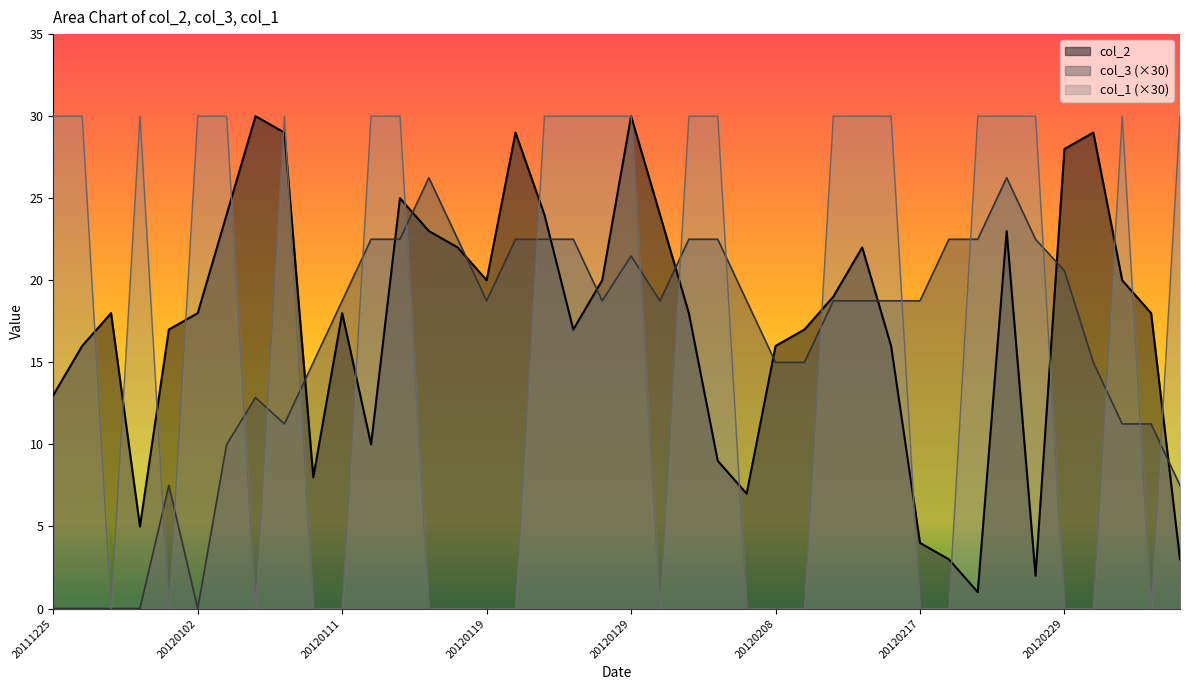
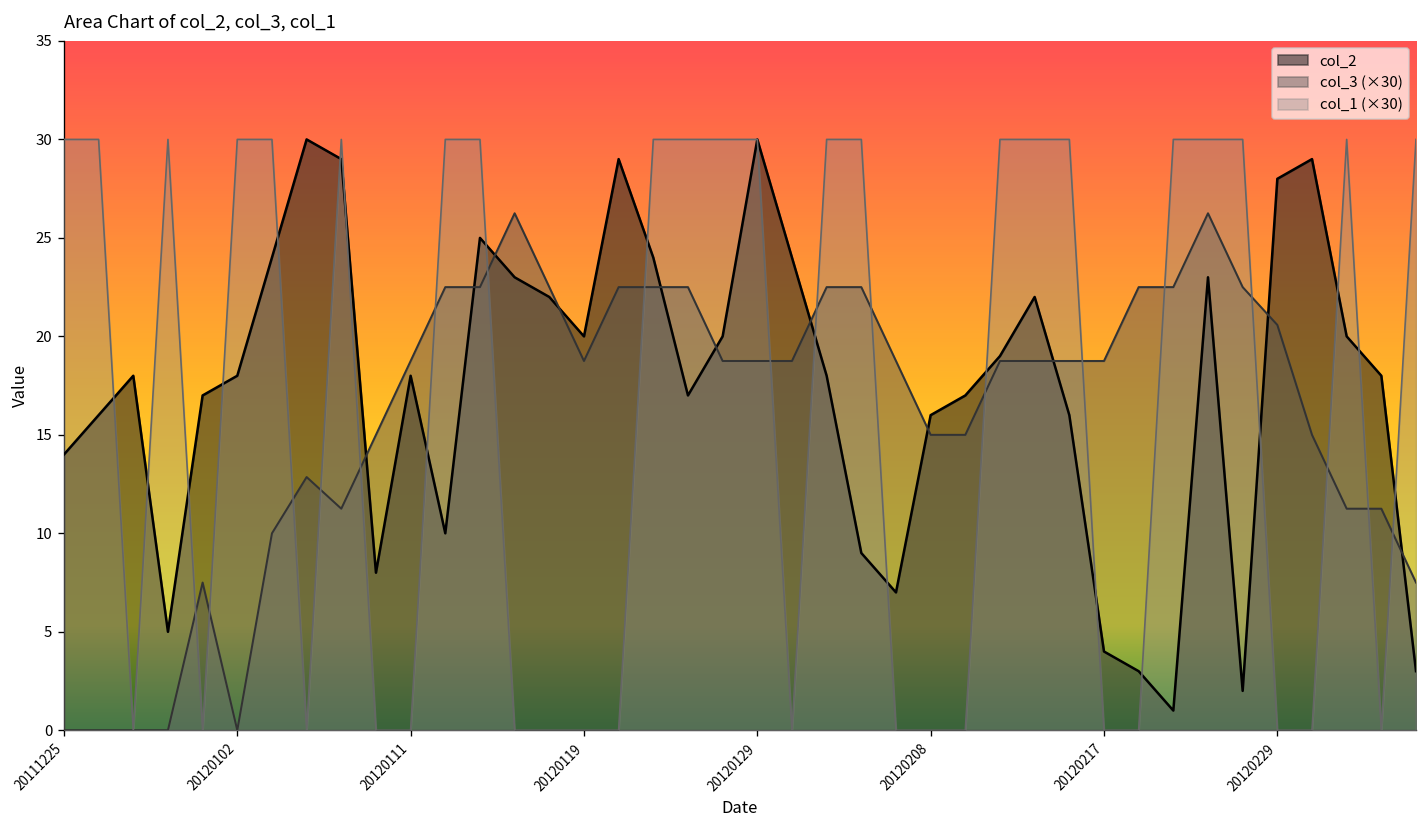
  {
    "col_2": {
-     "20111225": 13,
+     "20111225": 14,
      "20120102": 18,
      "20120111": 18,
      "20120119": 20,
      "20120208": 16,
      "20120217": 4,
      "20120229": 28
    },
    "col_3 (×30)": {
      "20111225": 0.0,
      "20120102": 0.0,
      "20120111": 18.8,
      "20120119": 18.8,
-     "20120129": 21.5,
+     "20120129": 18.8,
      "20120208": 15.0,
      "20120217": 18.8,
      "20120229": 20.6
    },
    "col_1 (×30)": {
      "20111225": 30.0,
      "20120102": 30.0,
      "20120111": 0.0,
      "20120119": 0.0,
      "20120208": 0.0,
      "20120217": 0.0,
      "20120229": 0.0
    }
  }
